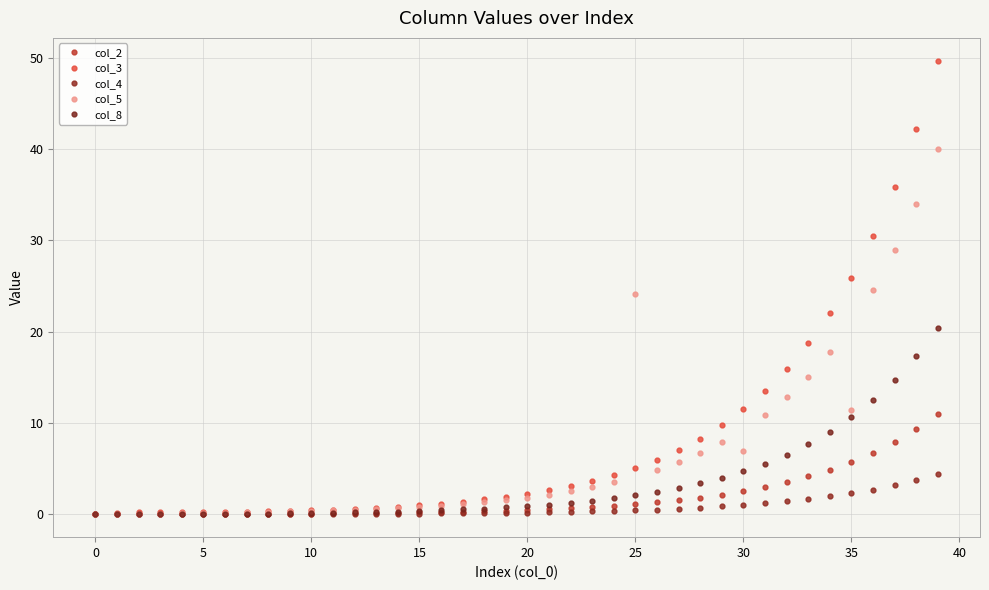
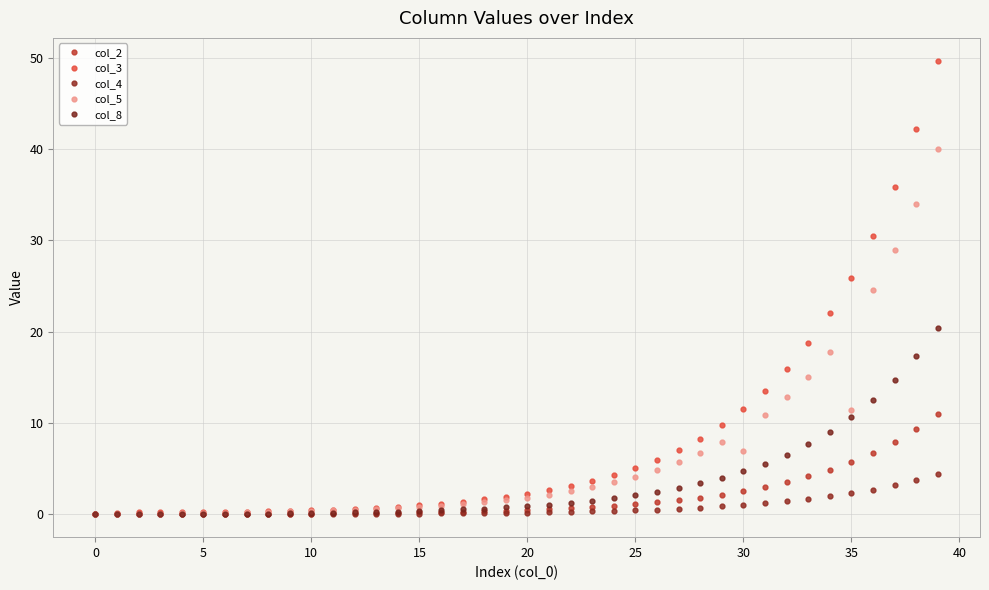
  {
    "col_5": {
      "20": 2,
-     "25": 24,
+     "25": 4,
      "30": 7,
      "35": 11
    }
  }
